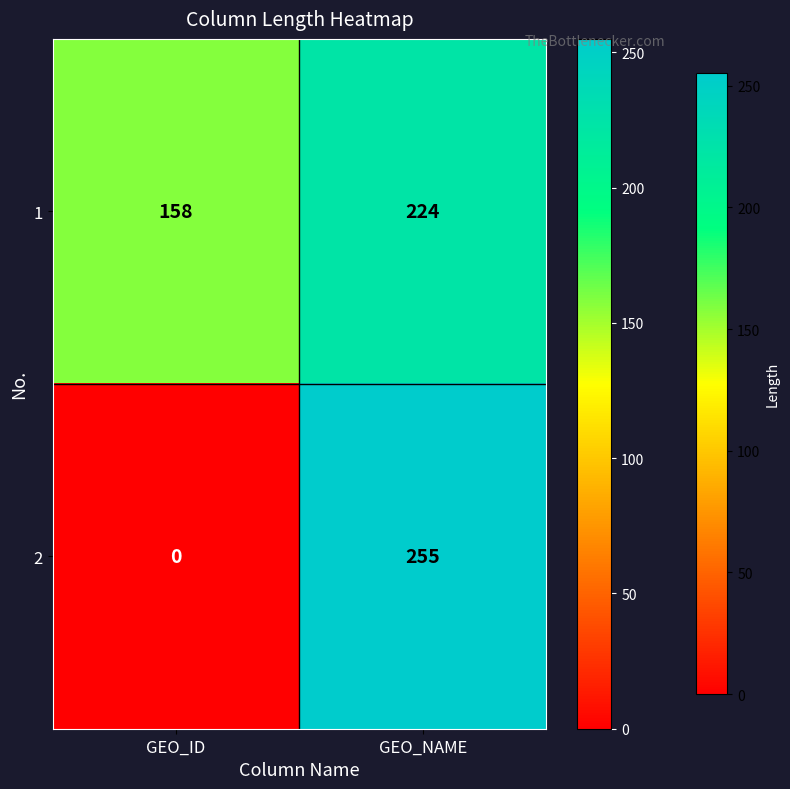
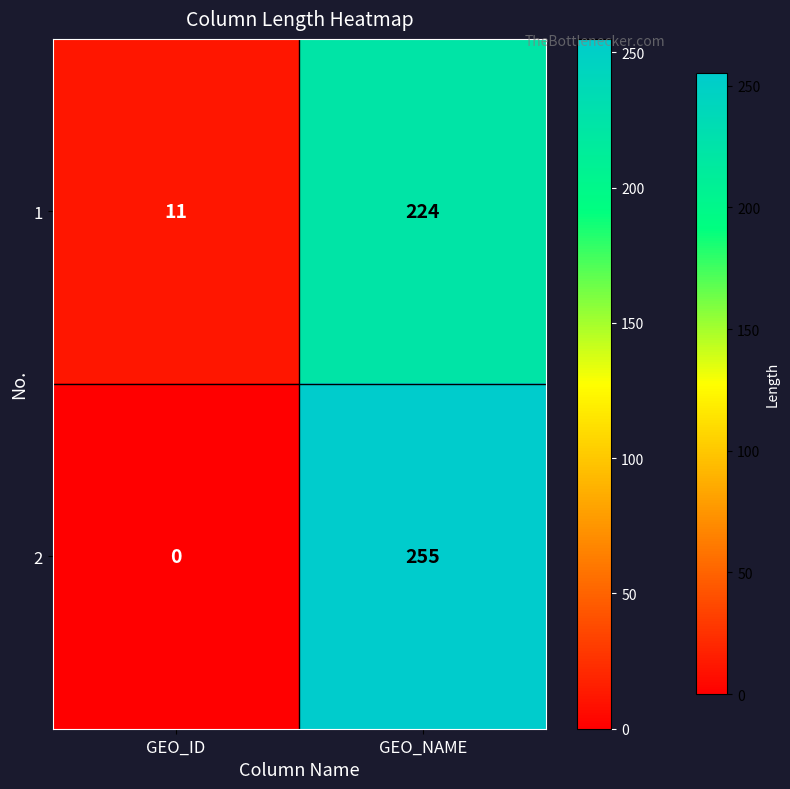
  {
    "1": {
-     "GEO_ID": 158,
+     "GEO_ID": 11,
      "GEO_NAME": 224
    },
    "2": {
      "GEO_ID": 0,
      "GEO_NAME": 255
    }
  }
